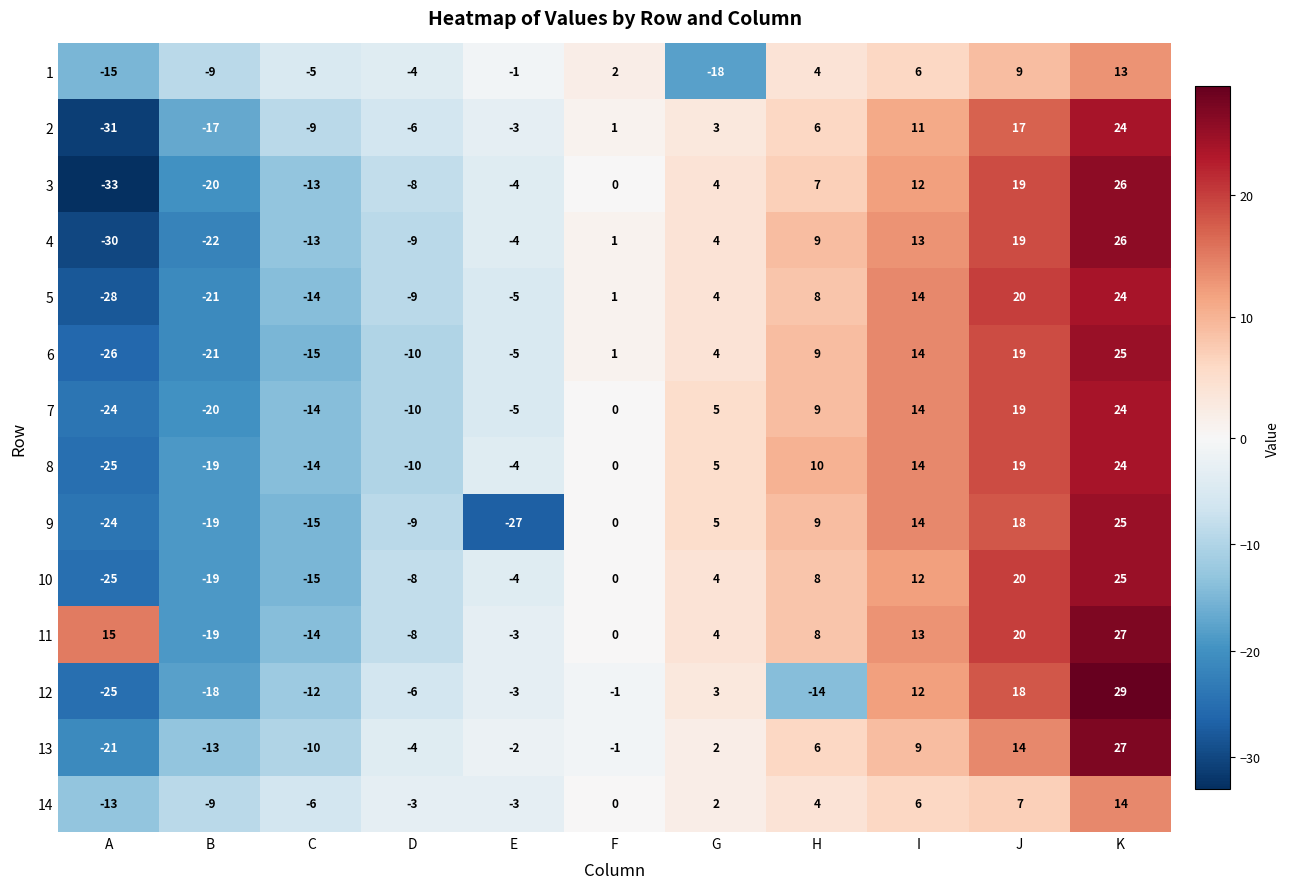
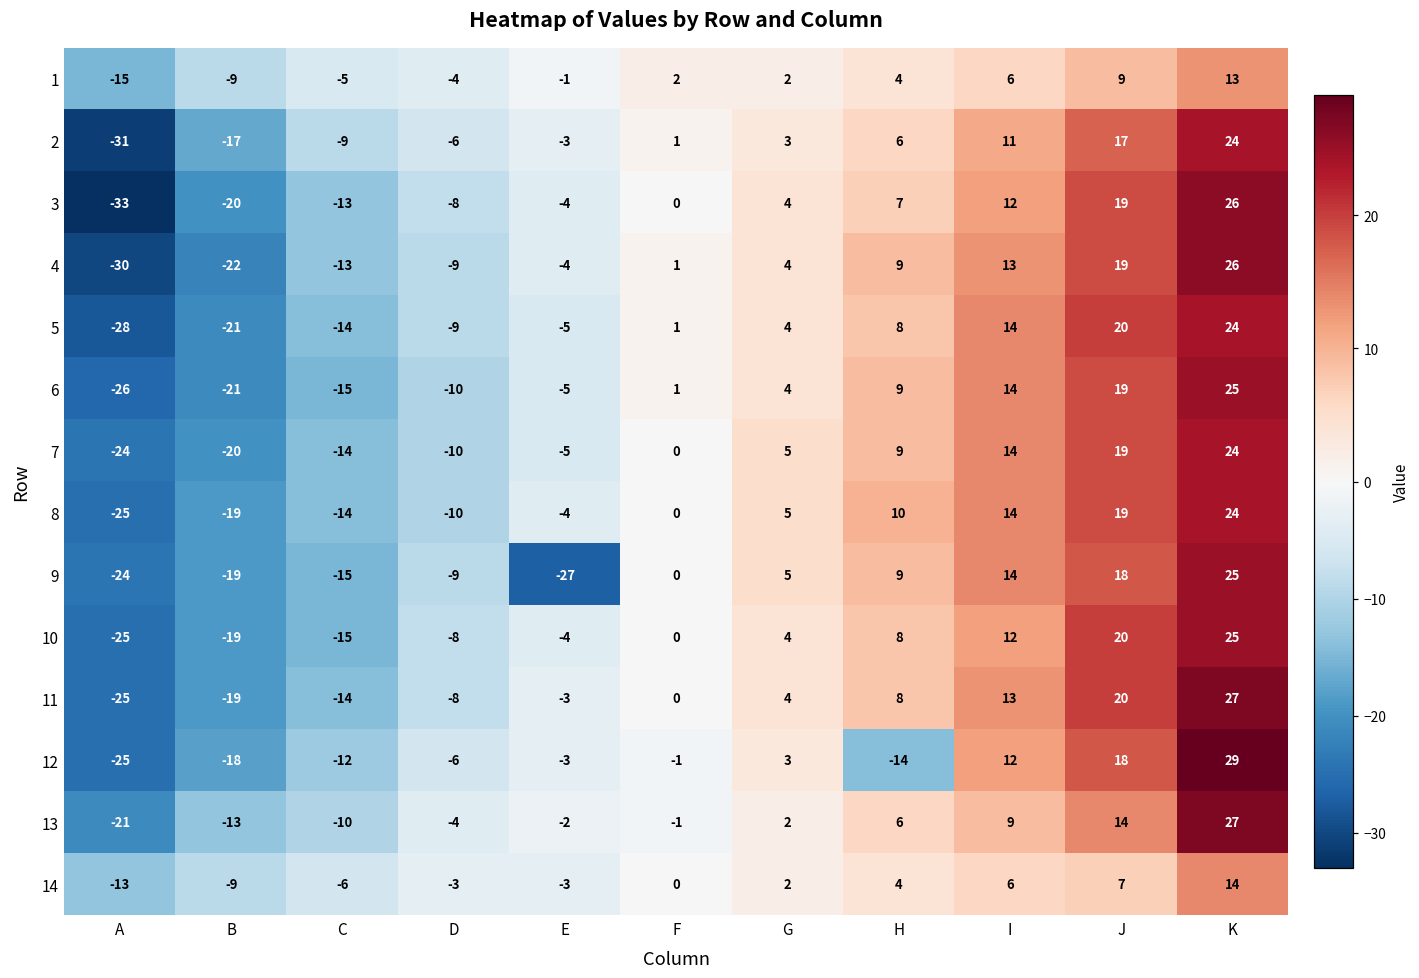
  {
    "1": {
      "A": -15,
      "B": -9,
      "C": -5,
      "D": -4,
      "E": -1,
      "F": 2,
-     "G": -18,
+     "G": 2,
      "H": 4,
      "I": 6,
      "J": 9,
      "K": 13
    },
    "2": {
      "A": -31,
      "B": -17,
      "C": -9,
      "D": -6,
      "E": -3,
      "F": 1,
      "G": 3,
      "H": 6,
      "I": 11,
      "J": 17,
      "K": 24
    },
    "3": {
      "A": -33,
      "B": -20,
      "C": -13,
      "D": -8,
      "E": -4,
      "F": 0,
      "G": 4,
      "H": 7,
      "I": 12,
      "J": 19,
      "K": 26
    },
    "4": {
      "A": -30,
      "B": -22,
      "C": -13,
      "D": -9,
      "E": -4,
      "F": 1,
      "G": 4,
      "H": 9,
      "I": 13,
      "J": 19,
      "K": 26
    },
    "5": {
      "A": -28,
      "B": -21,
      "C": -14,
      "D": -9,
      "E": -5,
      "F": 1,
      "G": 4,
      "H": 8,
      "I": 14,
      "J": 20,
      "K": 24
    },
    "6": {
      "A": -26,
      "B": -21,
      "C": -15,
      "D": -10,
      "E": -5,
      "F": 1,
      "G": 4,
      "H": 9,
      "I": 14,
      "J": 19,
      "K": 25
    },
    "7": {
      "A": -24,
      "B": -20,
      "C": -14,
      "D": -10,
      "E": -5,
      "F": 0,
      "G": 5,
      "H": 9,
      "I": 14,
      "J": 19,
      "K": 24
    },
    "8": {
      "A": -25,
      "B": -19,
      "C": -14,
      "D": -10,
      "E": -4,
      "F": 0,
      "G": 5,
      "H": 10,
      "I": 14,
      "J": 19,
      "K": 24
    },
    "9": {
      "A": -24,
      "B": -19,
      "C": -15,
      "D": -9,
      "E": -27,
      "F": 0,
      "G": 5,
      "H": 9,
      "I": 14,
      "J": 18,
      "K": 25
    },
    "10": {
      "A": -25,
      "B": -19,
      "C": -15,
      "D": -8,
      "E": -4,
      "F": 0,
      "G": 4,
      "H": 8,
      "I": 12,
      "J": 20,
      "K": 25
    },
    "11": {
-     "A": 15,
+     "A": -25,
      "B": -19,
      "C": -14,
      "D": -8,
      "E": -3,
      "F": 0,
      "G": 4,
      "H": 8,
      "I": 13,
      "J": 20,
      "K": 27
    },
    "12": {
      "A": -25,
      "B": -18,
      "C": -12,
      "D": -6,
      "E": -3,
      "F": -1,
      "G": 3,
      "H": -14,
      "I": 12,
      "J": 18,
      "K": 29
    },
    "13": {
      "A": -21,
      "B": -13,
      "C": -10,
      "D": -4,
      "E": -2,
      "F": -1,
      "G": 2,
      "H": 6,
      "I": 9,
      "J": 14,
      "K": 27
    },
    "14": {
      "A": -13,
      "B": -9,
      "C": -6,
      "D": -3,
      "E": -3,
      "F": 0,
      "G": 2,
      "H": 4,
      "I": 6,
      "J": 7,
      "K": 14
    }
  }
